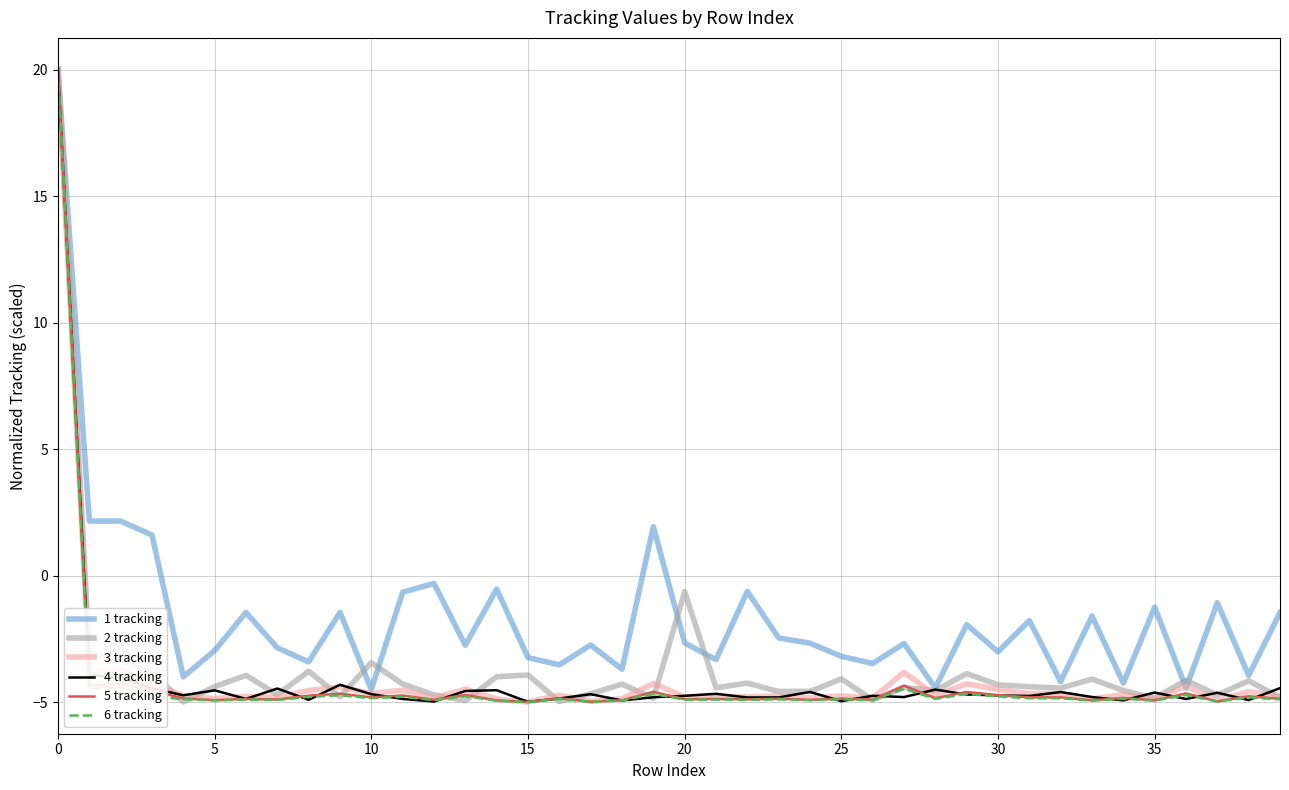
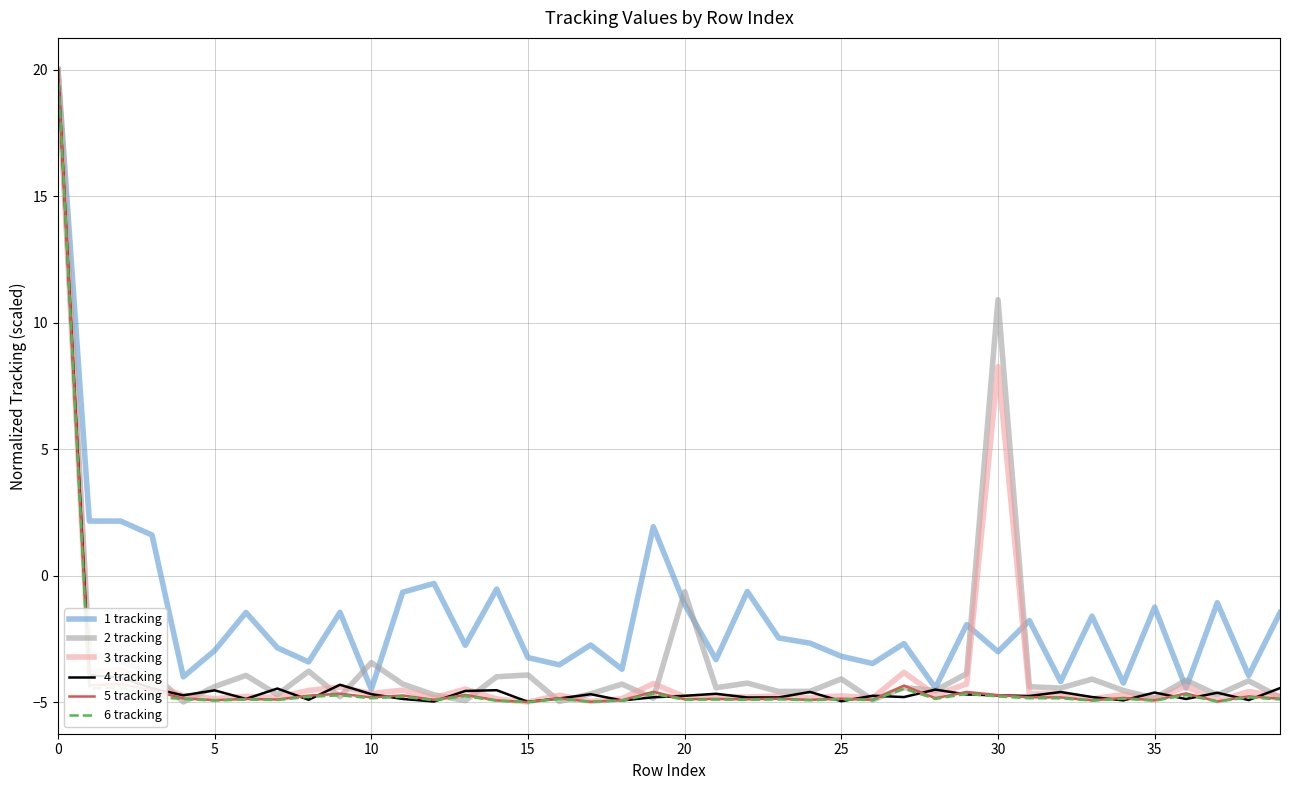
  {
    "1 tracking": {
      "5": -3.0,
      "10": -4.5,
      "15": -3.2,
-     "20": -2.7,
+     "20": -1.1,
      "25": -3.2,
      "30": -3.0,
      "35": -1.2
    },
    "2 tracking": {
      "5": -4.4,
      "10": -3.4,
      "15": -3.9,
      "20": -0.6,
      "25": -4.1,
-     "30": -4.3
+     "30": 10.9
    },
    "3 tracking": {
      "25": -4.8,
-     "30": -4.5
+     "30": 8.3
    },
    "4 tracking": {
      "5": -4.5,
      "35": -4.6
    }
  }
